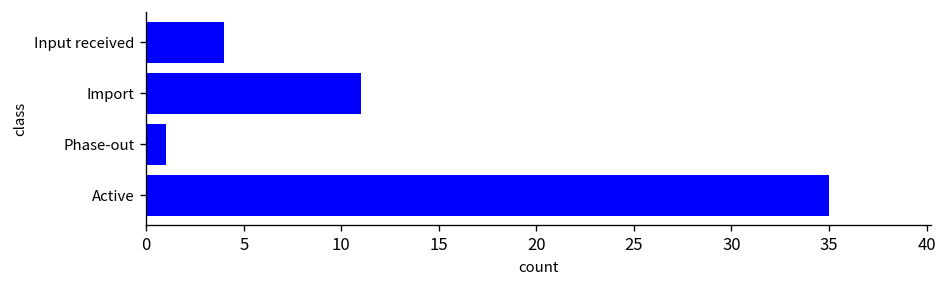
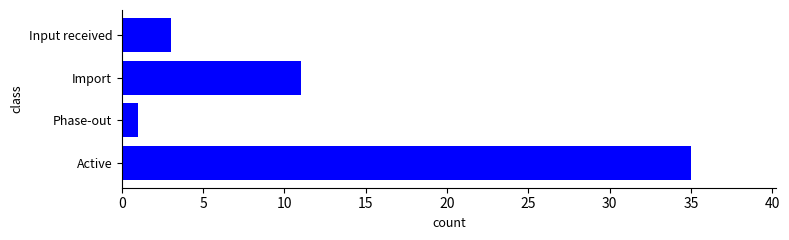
  {
-   "Input received": 4,
+   "Input received": 3,
    "Import": 11,
    "Phase-out": 1,
    "Active": 35
  }
